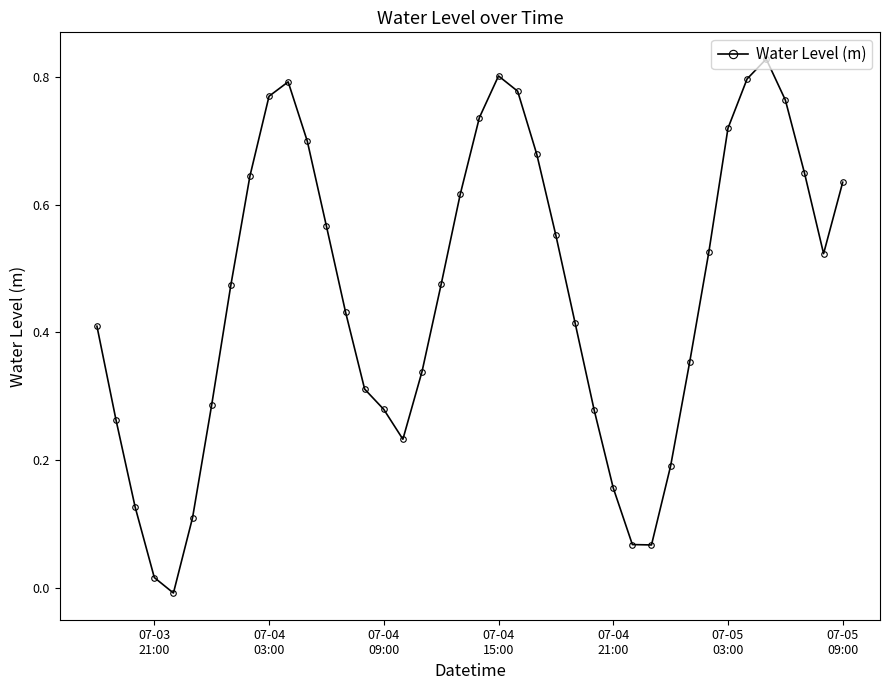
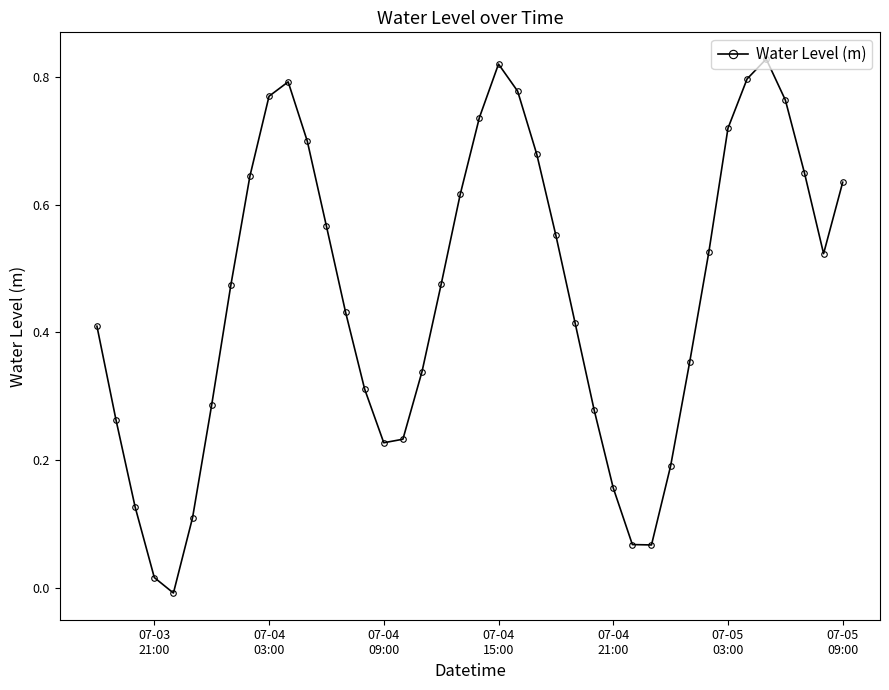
  {
    "07-03 21:00": 0.02,
    "07-04 03:00": 0.77,
-   "07-04 09:00": 0.28,
-   "07-04 15:00": 0.80,
+   "07-04 09:00": 0.23,
+   "07-04 15:00": 0.82,
    "07-04 21:00": 0.16,
    "07-05 03:00": 0.72,
    "07-05 09:00": 0.63
  }
